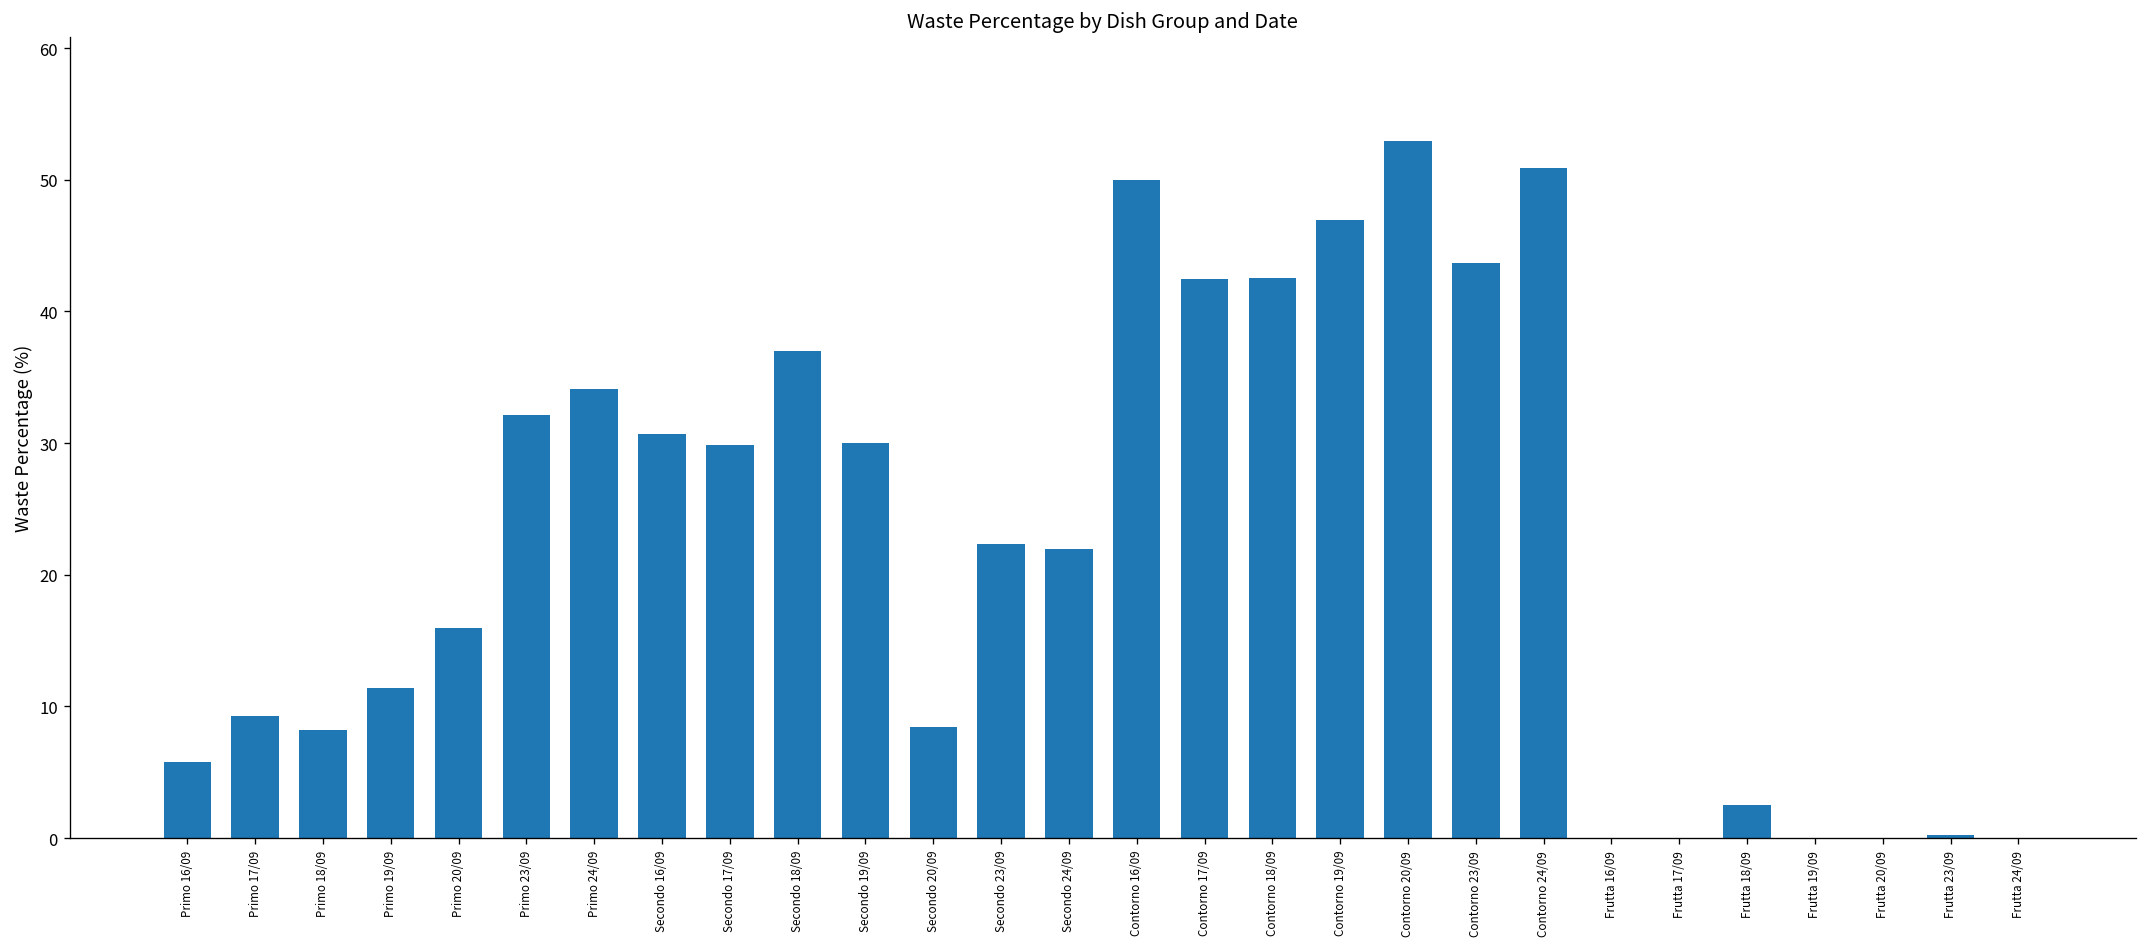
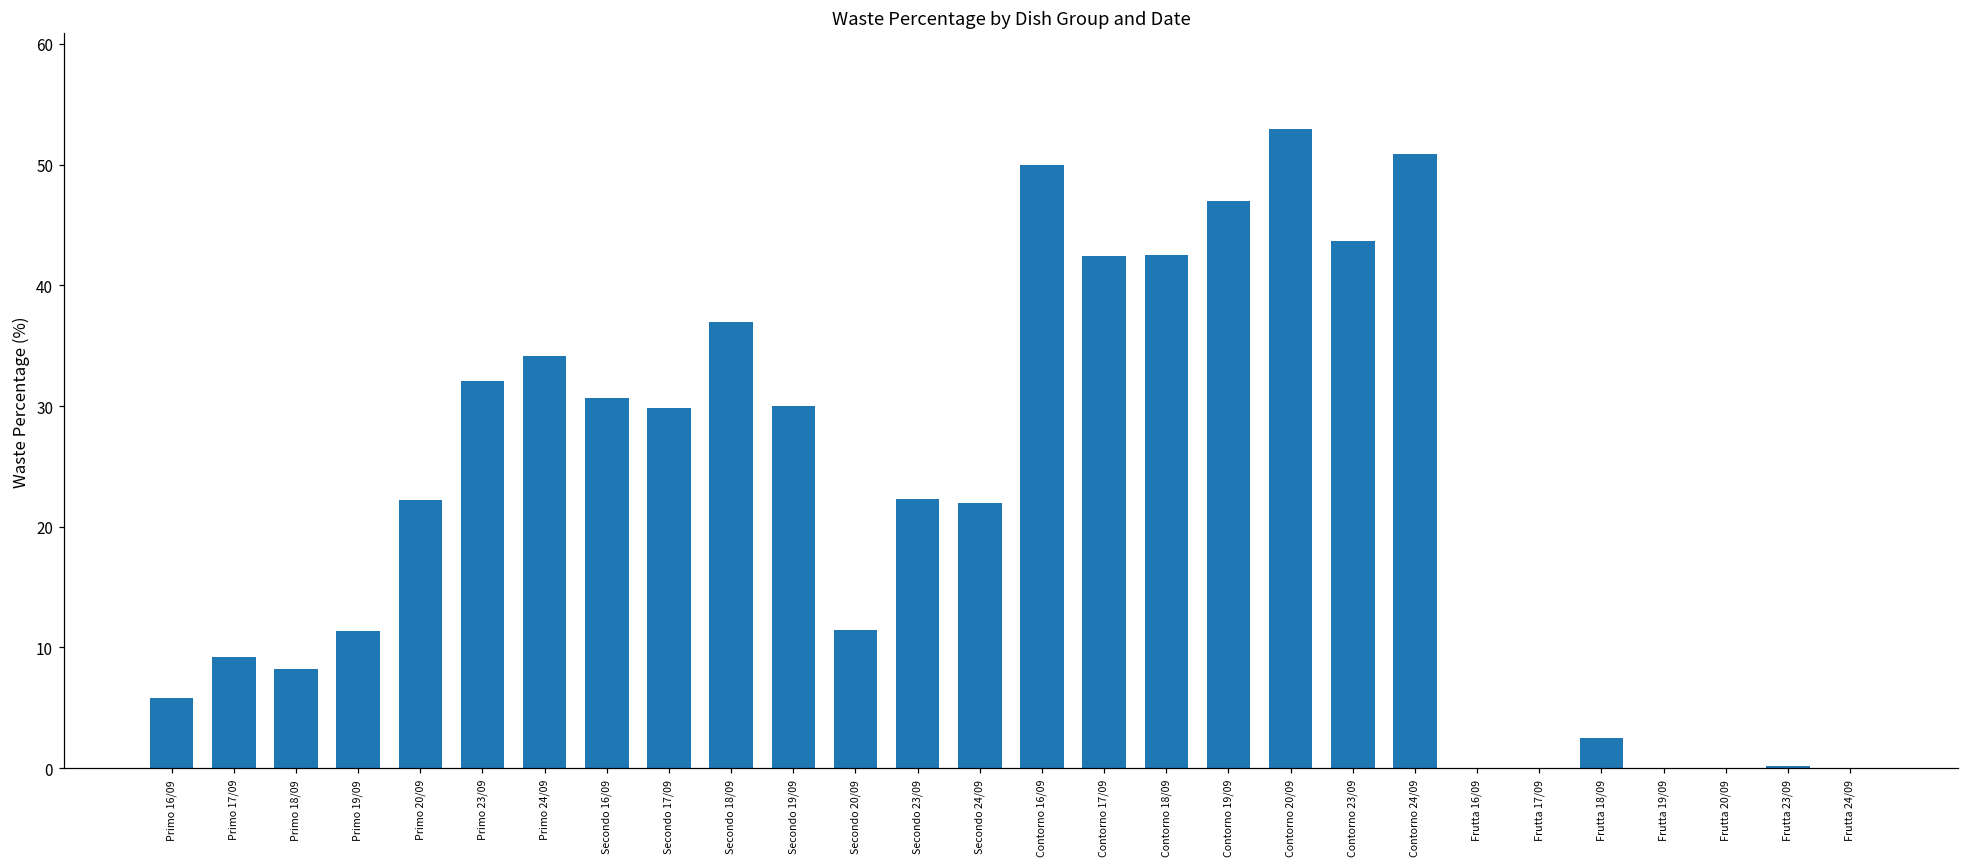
  {
    "Primo 16/09": 5.8,
    "Primo 17/09": 9.2,
    "Primo 18/09": 8.2,
    "Primo 19/09": 11.4,
-   "Primo 20/09": 15.9,
+   "Primo 20/09": 22.3,
    "Primo 23/09": 32.1,
    "Primo 24/09": 34.1,
    "Secondo 16/09": 30.7,
    "Secondo 17/09": 29.8,
    "Secondo 18/09": 37.0,
    "Secondo 19/09": 30.0,
-   "Secondo 20/09": 8.4,
+   "Secondo 20/09": 11.4,
    "Secondo 23/09": 22.3,
    "Secondo 24/09": 22.0,
    "Contorno 16/09": 50.0,
    "Contorno 17/09": 42.4,
    "Contorno 18/09": 42.5,
    "Contorno 19/09": 47.0,
    "Contorno 20/09": 52.9,
    "Contorno 23/09": 43.7,
    "Contorno 24/09": 50.9,
    "Frutta 16/09": 0.0,
    "Frutta 17/09": 0.0,
    "Frutta 18/09": 2.5,
    "Frutta 19/09": 0.0,
    "Frutta 20/09": 0.0,
    "Frutta 24/09": 0.0
  }
